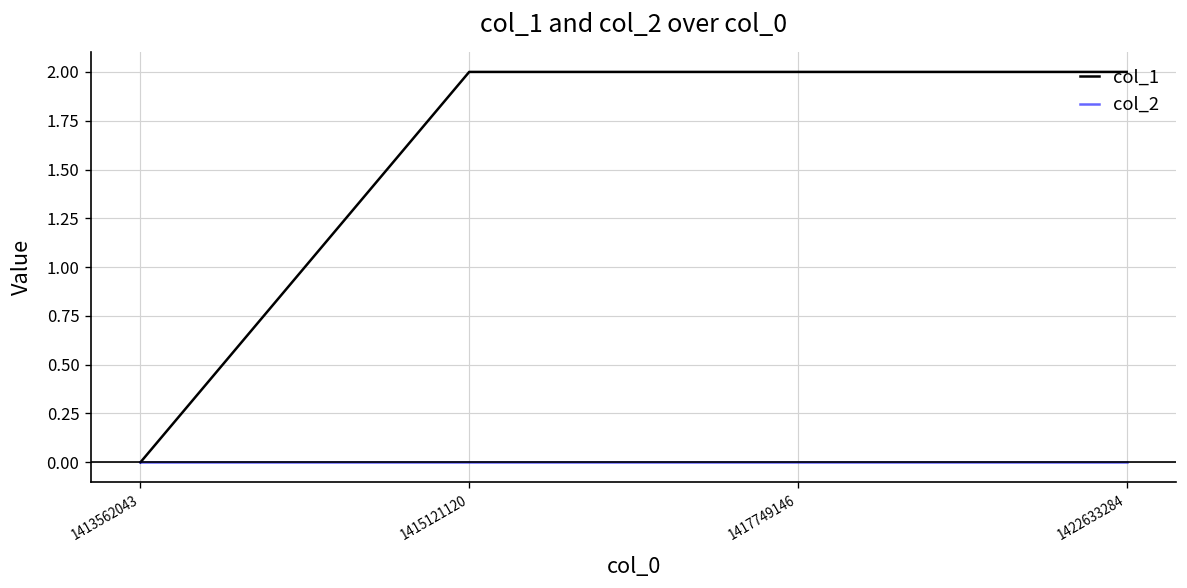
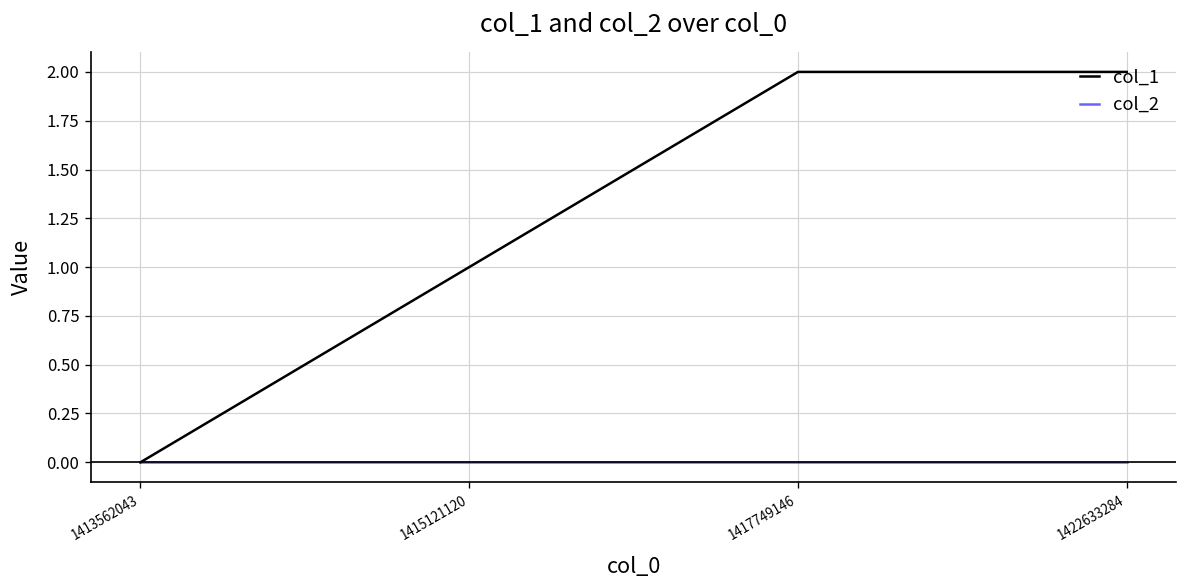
  {
    "col_1": {
-     "1415121120": 2,
+     "1415121120": 1,
      "1417749146": 2,
      "1422633284": 2
    },
    "col_2": {
      "1415121120": 0,
      "1417749146": 0,
      "1422633284": 0
    }
  }
